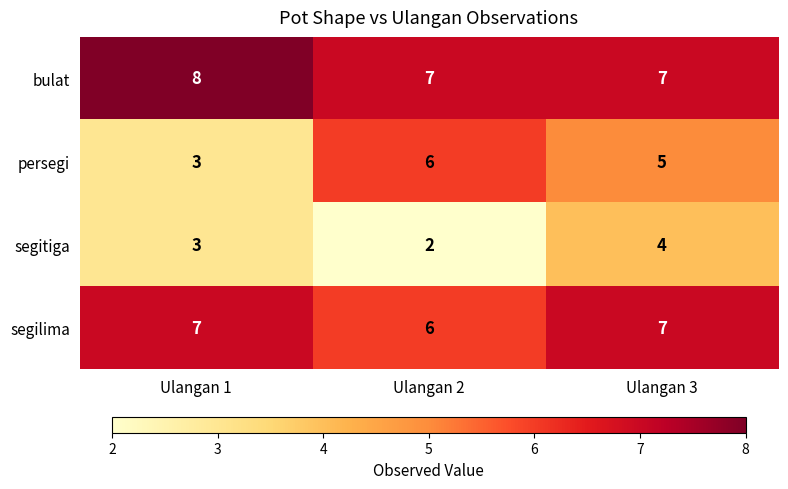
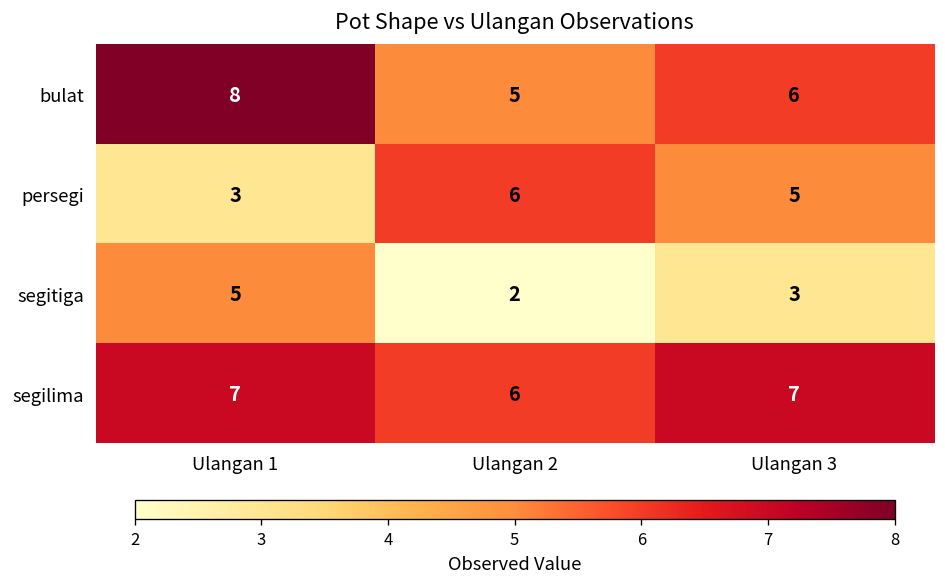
  {
    "bulat": {
      "Ulangan 1": 8,
-     "Ulangan 2": 7,
-     "Ulangan 3": 7
+     "Ulangan 2": 5,
+     "Ulangan 3": 6
    },
    "persegi": {
      "Ulangan 1": 3,
      "Ulangan 2": 6,
      "Ulangan 3": 5
    },
    "segitiga": {
-     "Ulangan 1": 3,
+     "Ulangan 1": 5,
      "Ulangan 2": 2,
-     "Ulangan 3": 4
+     "Ulangan 3": 3
    },
    "segilima": {
      "Ulangan 1": 7,
      "Ulangan 2": 6,
      "Ulangan 3": 7
    }
  }
